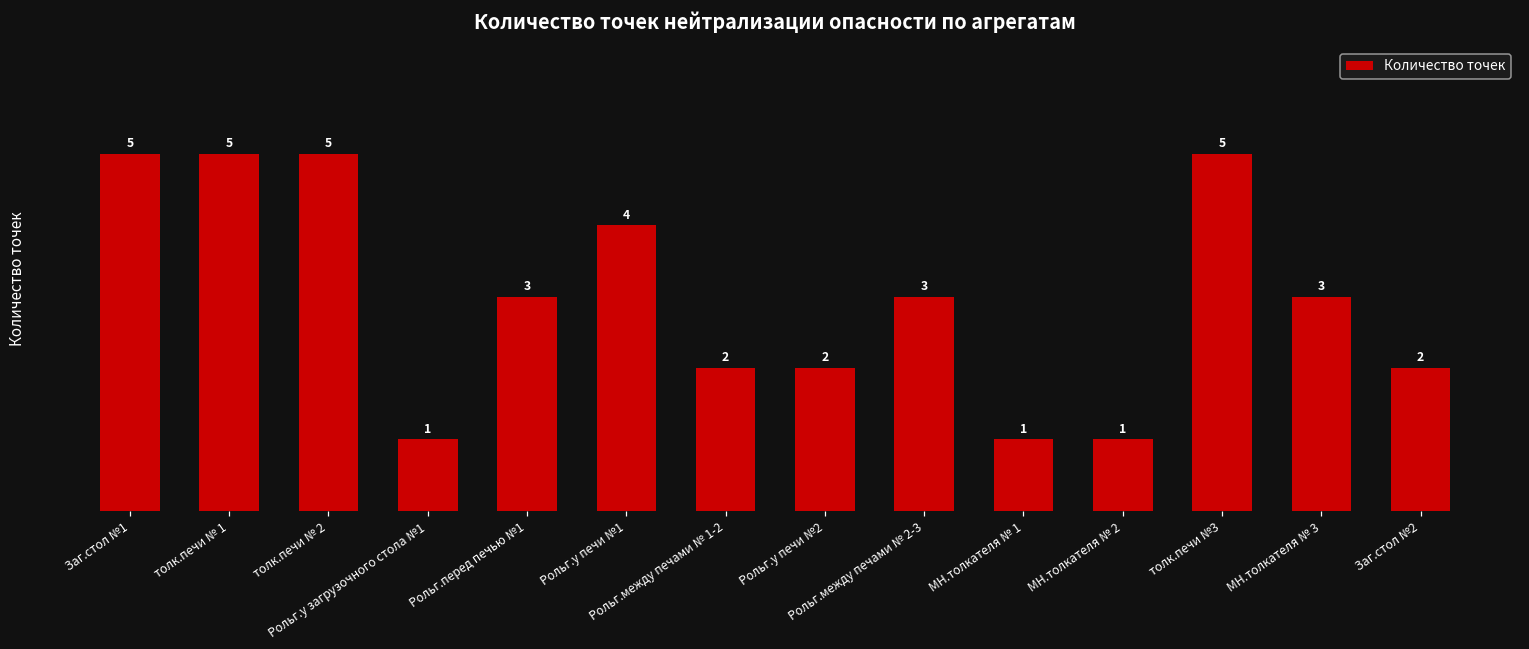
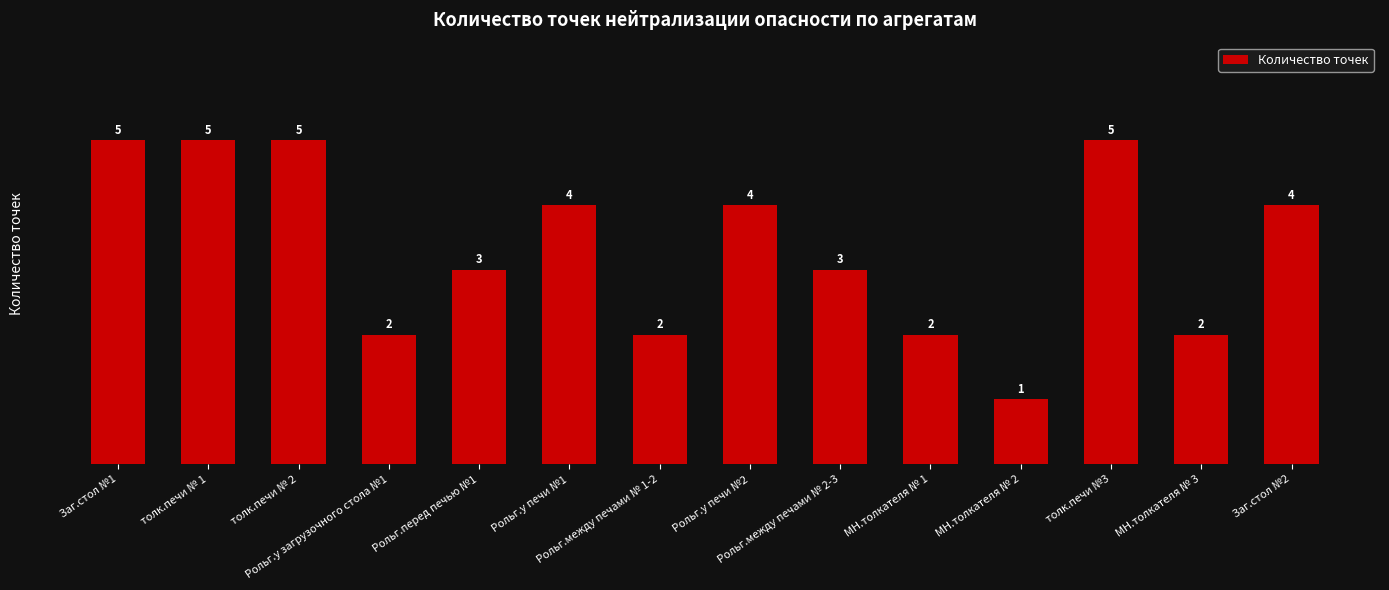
  {
    "Заг.стол №1": 5,
    "толк.печи № 1": 5,
    "толк.печи № 2": 5,
-   "Рольг.у загрузочного стола №1": 1,
+   "Рольг.у загрузочного стола №1": 2,
    "Рольг.перед печью №1": 3,
    "Рольг.у печи №1": 4,
    "Рольг.между печами № 1-2": 2,
-   "Рольг.у печи №2": 2,
+   "Рольг.у печи №2": 4,
    "Рольг.между печами № 2-3": 3,
-   "МН.толкателя № 1": 1,
+   "МН.толкателя № 1": 2,
    "МН.толкателя № 2": 1,
    "толк.печи №3": 5,
-   "МН.толкателя № 3": 3,
-   "Заг.стол №2": 2
+   "МН.толкателя № 3": 2,
+   "Заг.стол №2": 4
  }
